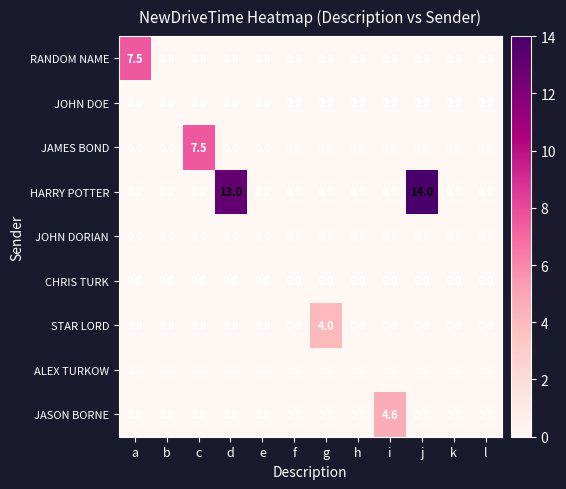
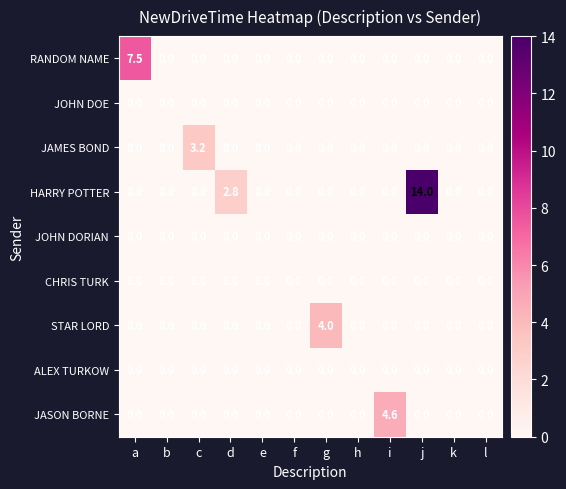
  {
    "RANDOM NAME": {
      "a": 7.5
    },
    "JAMES BOND": {
-     "c": 7.5
+     "c": 3.2
    },
    "HARRY POTTER": {
-     "d": 13.0,
+     "d": 2.8,
      "j": 14.0
    },
    "STAR LORD": {
      "g": 4.0
    },
    "JASON BORNE": {
      "i": 4.6
    }
  }
